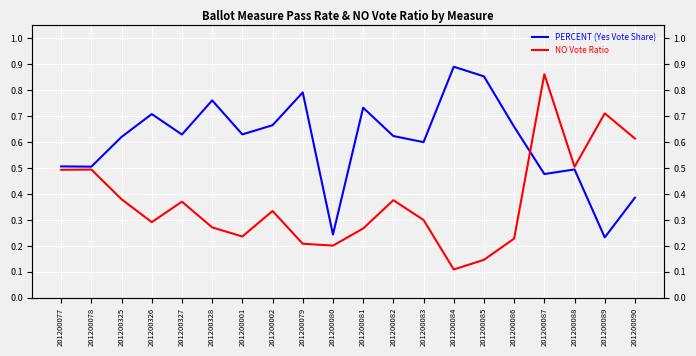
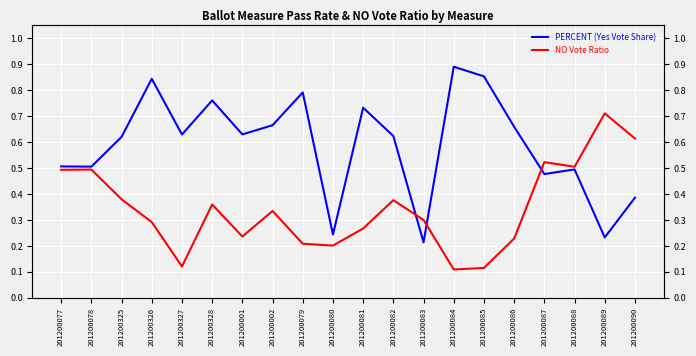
  {
    "PERCENT (Yes Vote Share)": {
      "201200077": 0.51,
      "201200078": 0.51,
      "201200325": 0.62,
-     "201200326": 0.71,
+     "201200326": 0.84,
      "201200327": 0.63,
      "201200328": 0.76,
      "201200001": 0.63,
      "201200002": 0.67,
      "201200079": 0.79,
      "201200080": 0.24,
      "201200081": 0.73,
      "201200082": 0.62,
-     "201200083": 0.60,
+     "201200083": 0.21,
      "201200084": 0.89,
      "201200085": 0.85,
      "201200086": 0.66,
      "201200087": 0.48,
      "201200088": 0.49,
      "201200089": 0.23,
      "201200090": 0.39
    },
    "NO Vote Ratio": {
      "201200077": 0.49,
      "201200078": 0.49,
      "201200325": 0.38,
      "201200326": 0.29,
-     "201200327": 0.37,
-     "201200328": 0.27,
+     "201200327": 0.12,
+     "201200328": 0.36,
      "201200001": 0.24,
      "201200002": 0.33,
      "201200079": 0.21,
      "201200080": 0.20,
      "201200081": 0.27,
      "201200082": 0.38,
      "201200083": 0.30,
      "201200084": 0.11,
-     "201200085": 0.15,
+     "201200085": 0.12,
      "201200086": 0.23,
-     "201200087": 0.86,
+     "201200087": 0.52,
      "201200088": 0.51,
      "201200089": 0.71,
      "201200090": 0.61
    }
  }
